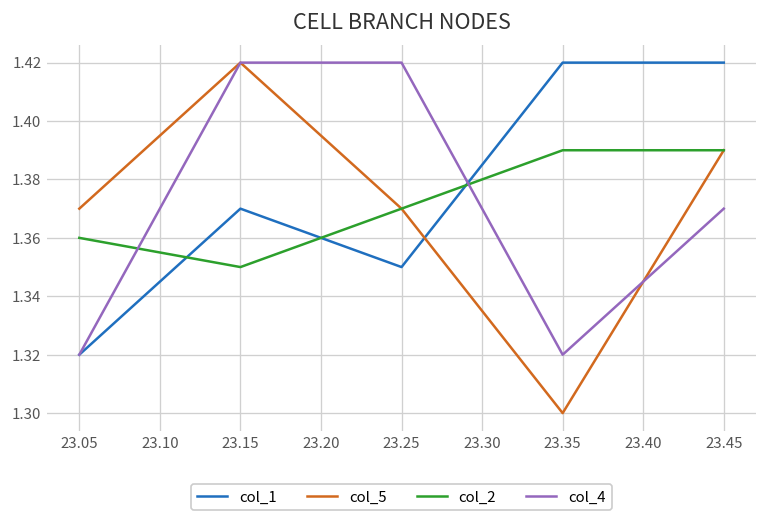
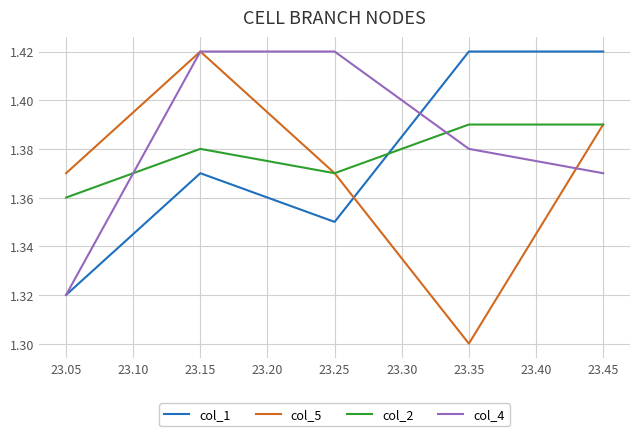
  {
    "col_1": {
      "23.15": 1.37,
      "23.25": 1.35,
      "23.35": 1.42,
      "23.45": 1.42
    },
    "col_5": {
      "23.05": 1.37,
      "23.35": 1.30
    },
    "col_2": {
      "23.05": 1.36,
-     "23.15": 1.35,
+     "23.15": 1.38,
      "23.35": 1.39
    },
    "col_4": {
      "23.25": 1.42,
-     "23.35": 1.32,
+     "23.35": 1.38,
      "23.45": 1.37
    }
  }
